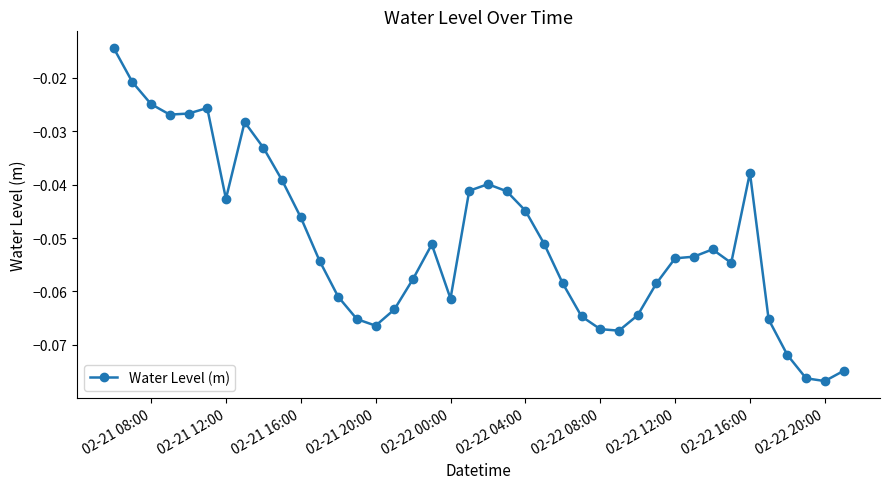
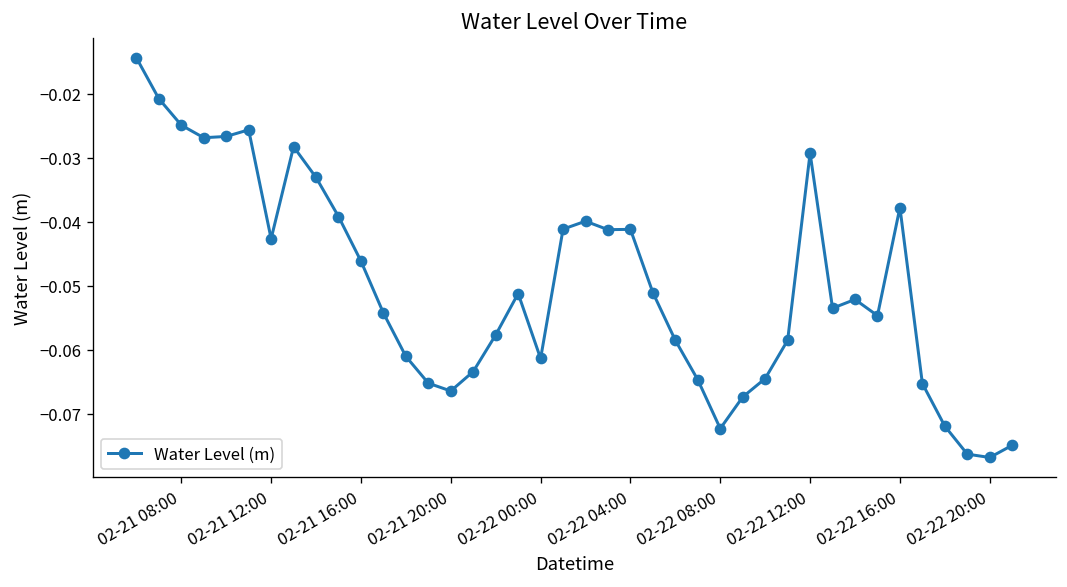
  {
    "02-21 08:00": -0.025,
    "02-21 12:00": -0.043,
    "02-21 16:00": -0.046,
    "02-21 20:00": -0.066,
    "02-22 00:00": -0.061,
-   "02-22 04:00": -0.045,
-   "02-22 08:00": -0.067,
-   "02-22 12:00": -0.054,
+   "02-22 04:00": -0.041,
+   "02-22 08:00": -0.072,
+   "02-22 12:00": -0.029,
    "02-22 16:00": -0.038,
    "02-22 20:00": -0.077
  }
